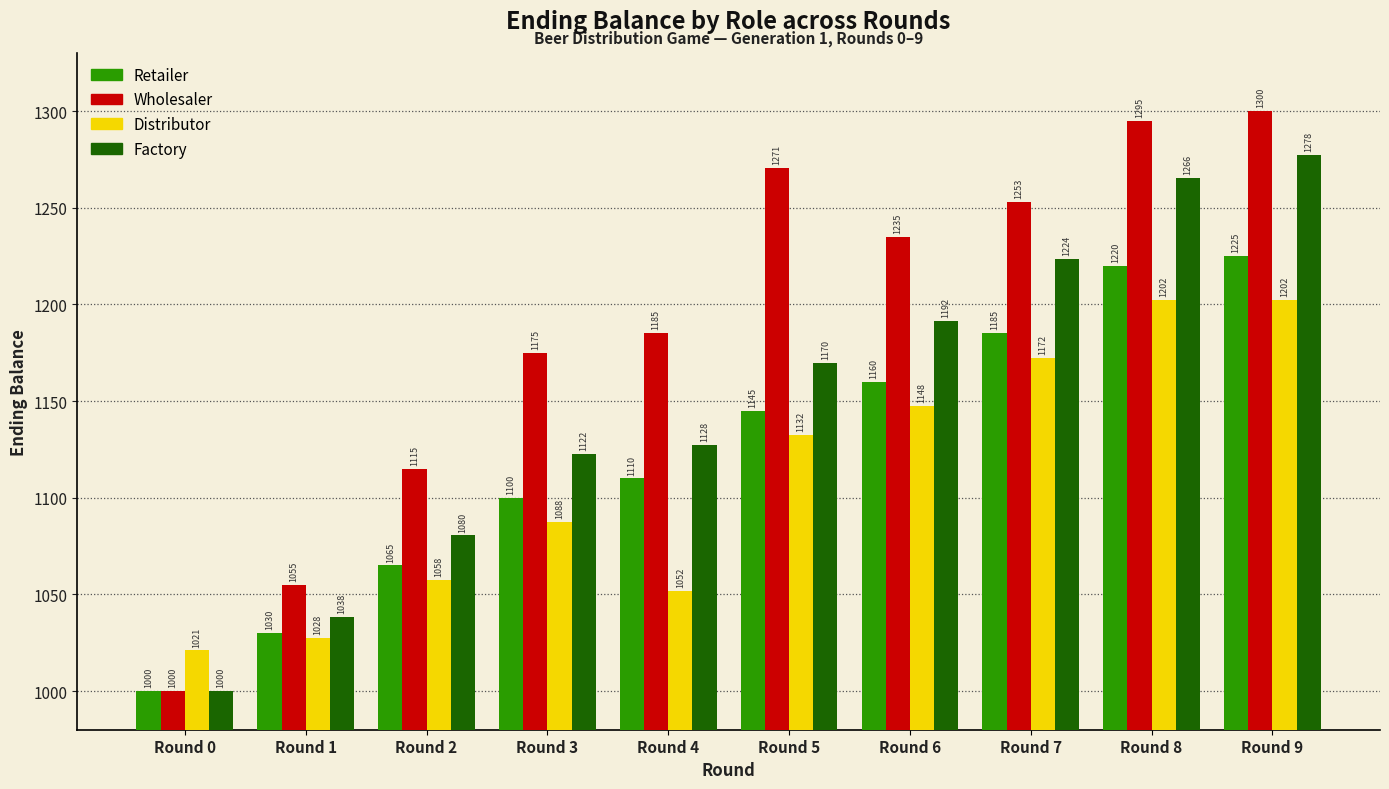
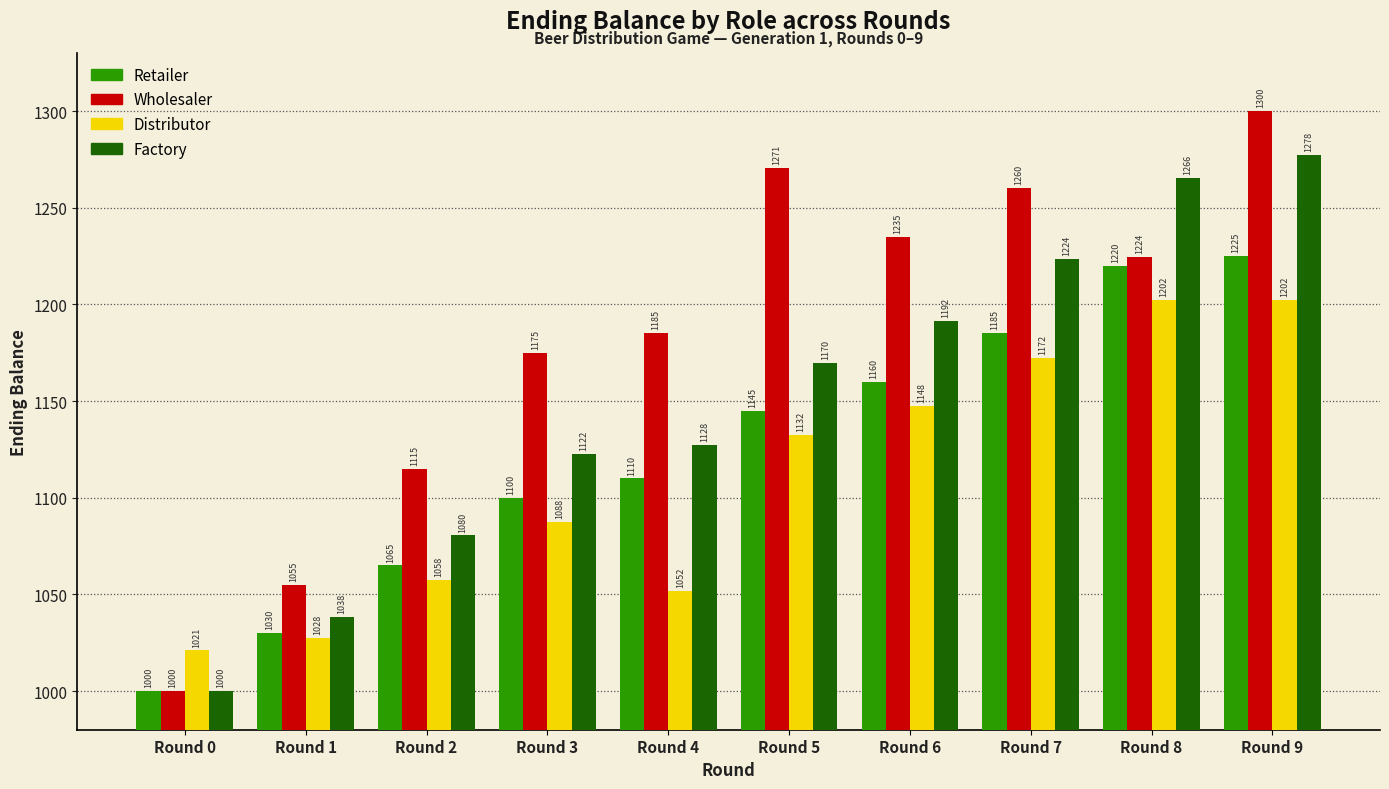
  {
    "Wholesaler": {
      "Round 0": 1000,
      "Round 1": 1055,
      "Round 2": 1115,
      "Round 3": 1175,
      "Round 4": 1185,
      "Round 5": 1271,
      "Round 6": 1235,
-     "Round 7": 1253,
-     "Round 8": 1295,
+     "Round 7": 1260,
+     "Round 8": 1224,
      "Round 9": 1300
    },
    "Distributor": {
      "Round 0": 1021,
      "Round 1": 1028,
      "Round 2": 1058,
      "Round 3": 1088,
      "Round 4": 1052,
      "Round 5": 1132,
      "Round 6": 1148,
      "Round 7": 1172,
      "Round 8": 1202,
      "Round 9": 1202
    }
  }
